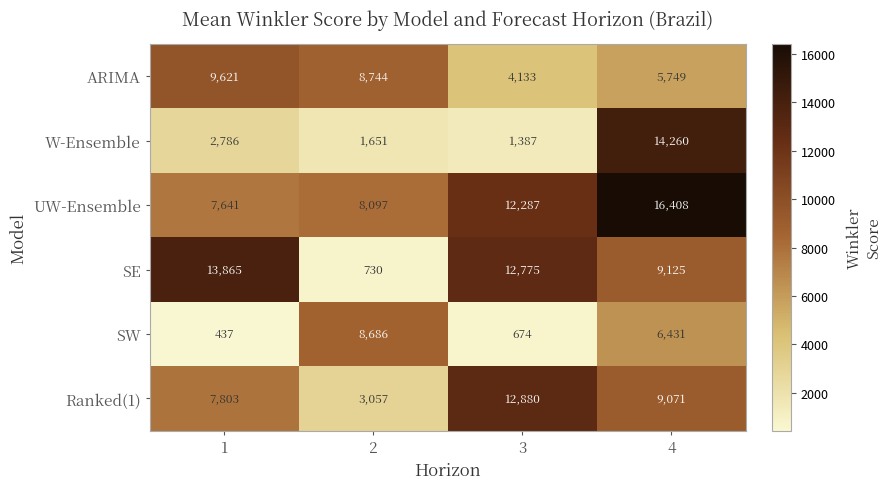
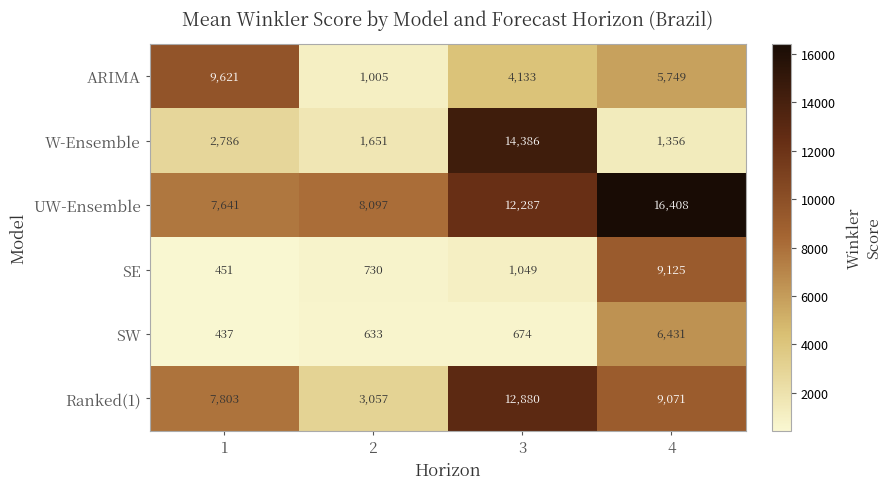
  {
    "ARIMA": {
      "1": "9,621",
-     "2": "8,744",
+     "2": "1,005",
      "3": "4,133",
      "4": "5,749"
    },
    "W-Ensemble": {
      "1": "2,786",
      "2": "1,651",
-     "3": "1,387",
-     "4": "14,260"
+     "3": "14,386",
+     "4": "1,356"
    },
    "UW-Ensemble": {
      "1": "7,641",
      "2": "8,097",
      "3": "12,287",
      "4": "16,408"
    },
    "SE": {
-     "1": "13,865",
+     "1": "451",
      "2": "730",
-     "3": "12,775",
+     "3": "1,049",
      "4": "9,125"
    },
    "SW": {
      "1": "437",
-     "2": "8,686",
+     "2": "633",
      "3": "674",
      "4": "6,431"
    },
    "Ranked(1)": {
      "1": "7,803",
      "2": "3,057",
      "3": "12,880",
      "4": "9,071"
    }
  }
